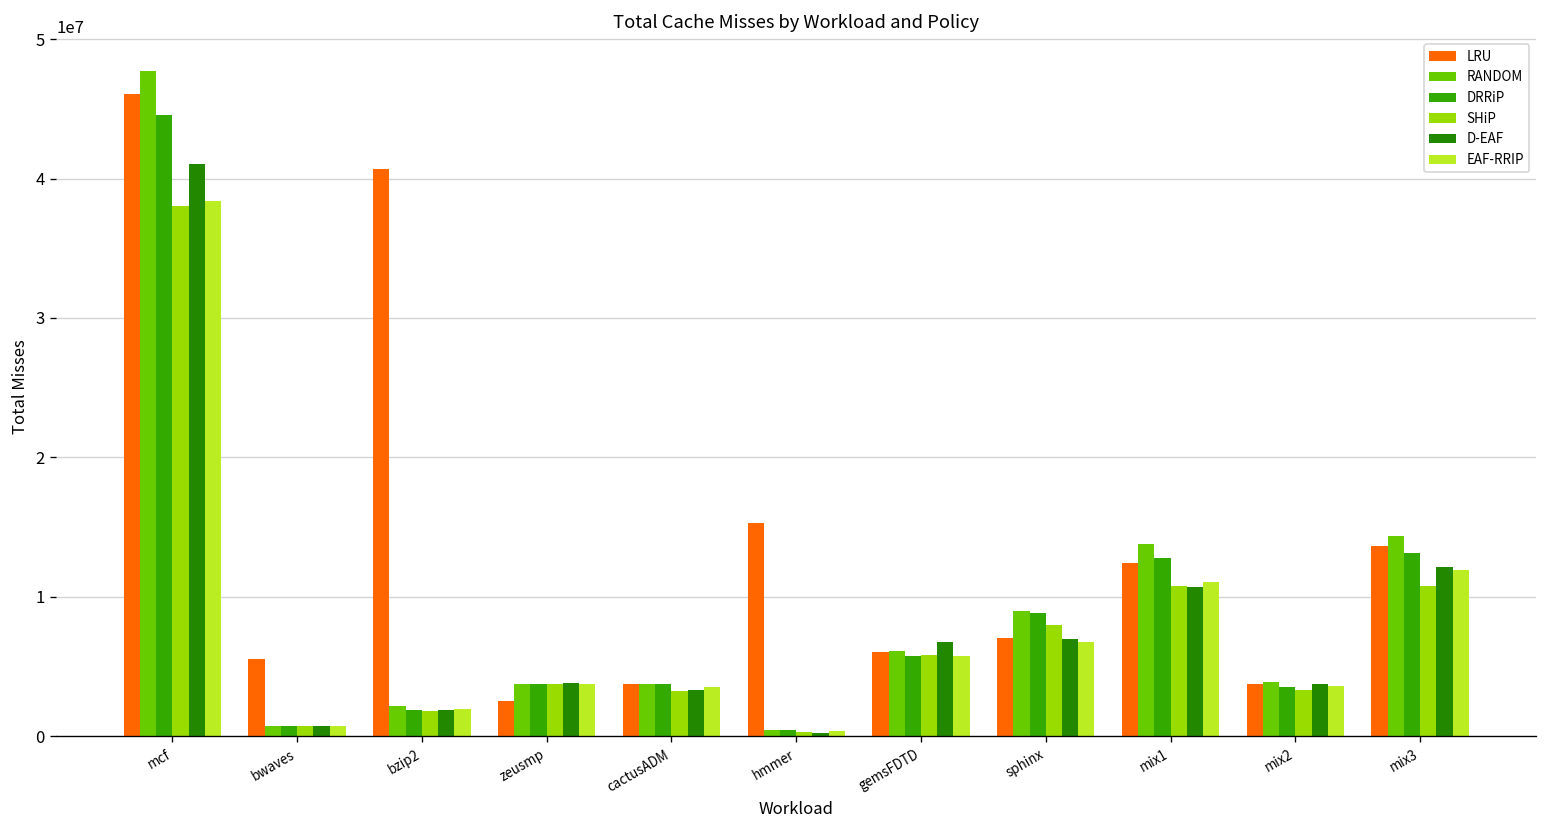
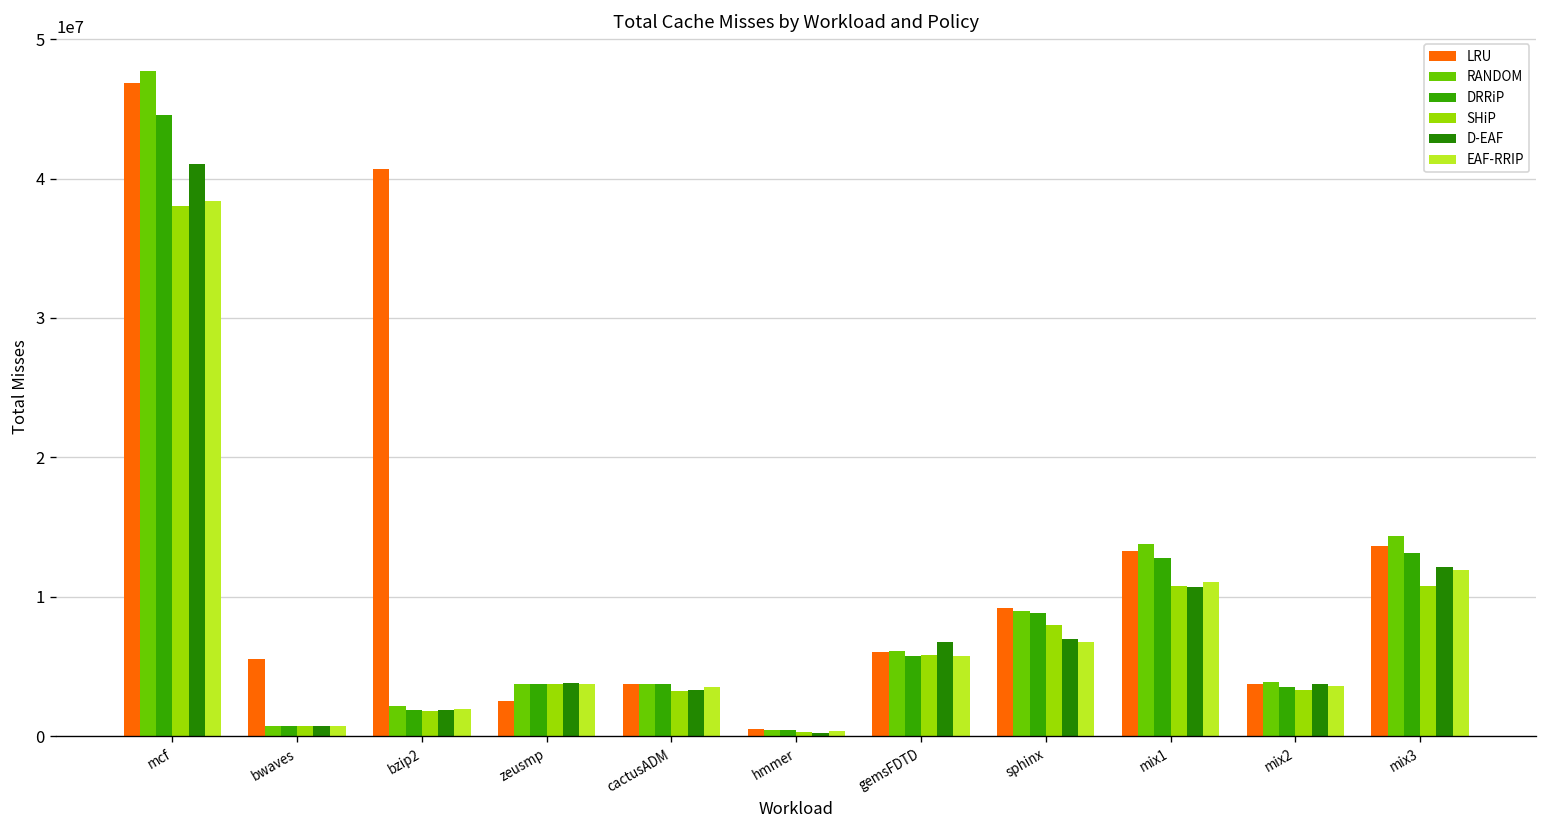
  {
    "LRU": {
-     "mcf": 46100000,
+     "mcf": 46900000,
      "bwaves": 5500000,
      "bzip2": 40700000,
      "zeusmp": 2500000,
      "cactusADM": 3700000,
-     "hmmer": 15300000,
+     "hmmer": 500000,
      "gemsFDTD": 6000000,
-     "sphinx": 7000000,
-     "mix1": 12400000,
+     "sphinx": 9200000,
+     "mix1": 13200000,
      "mix2": 3700000,
      "mix3": 13600000
    }
  }
